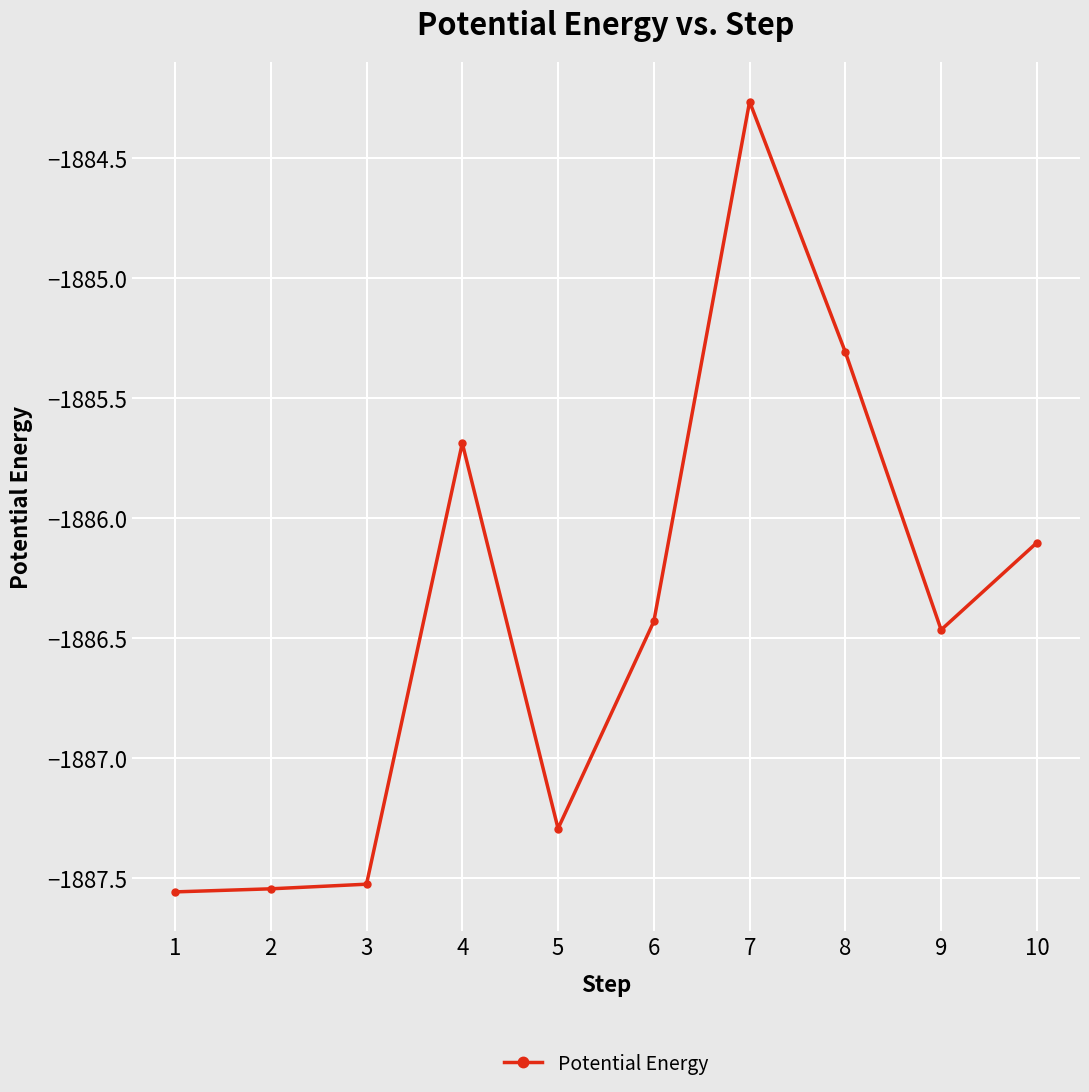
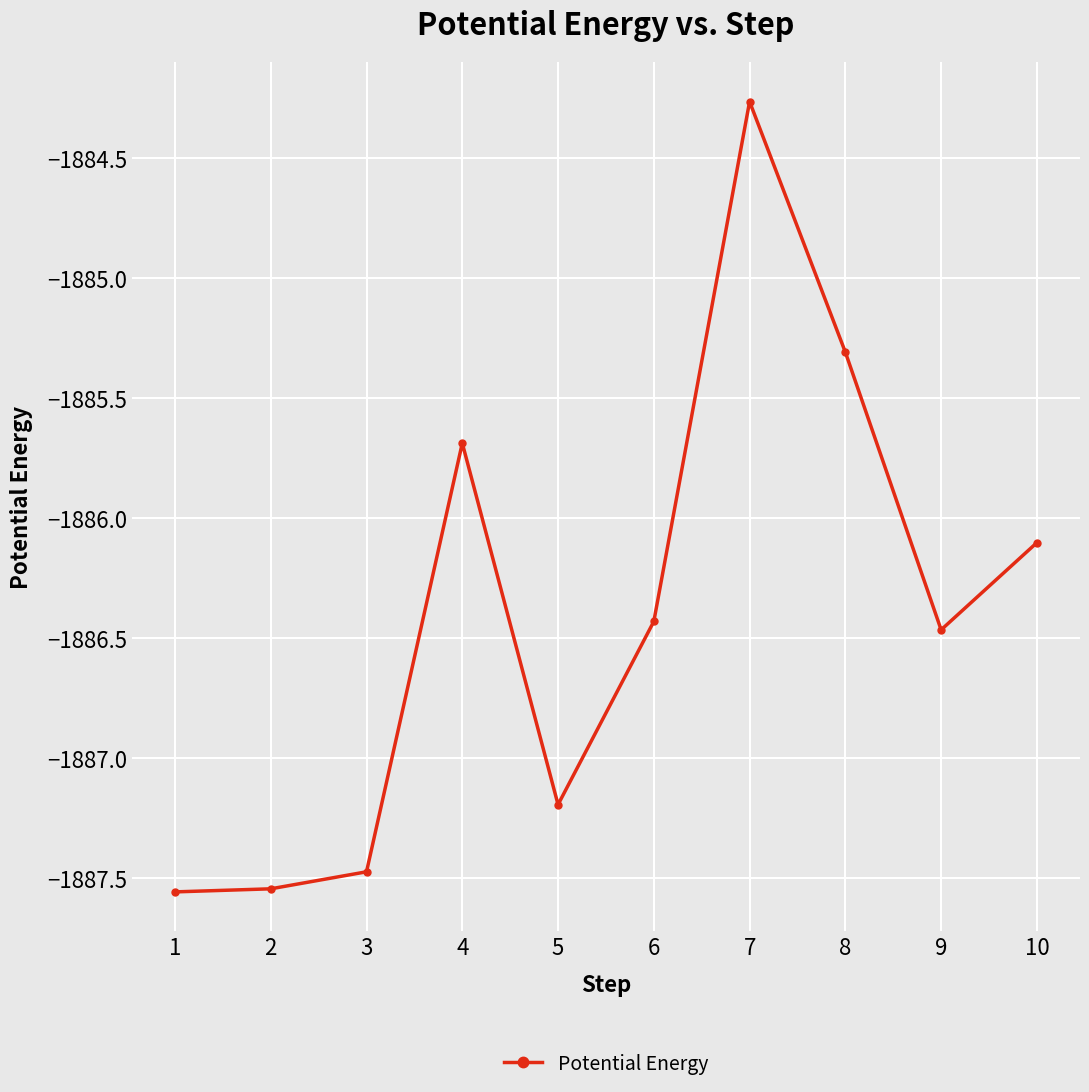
  {
    "1": -1887.56,
    "2": -1887.55,
-   "3": -1887.53,
+   "3": -1887.47,
    "4": -1885.69,
-   "5": -1887.29,
+   "5": -1887.19,
    "6": -1886.43,
    "7": -1884.26,
    "8": -1885.31,
    "9": -1886.47,
    "10": -1886.10
  }
